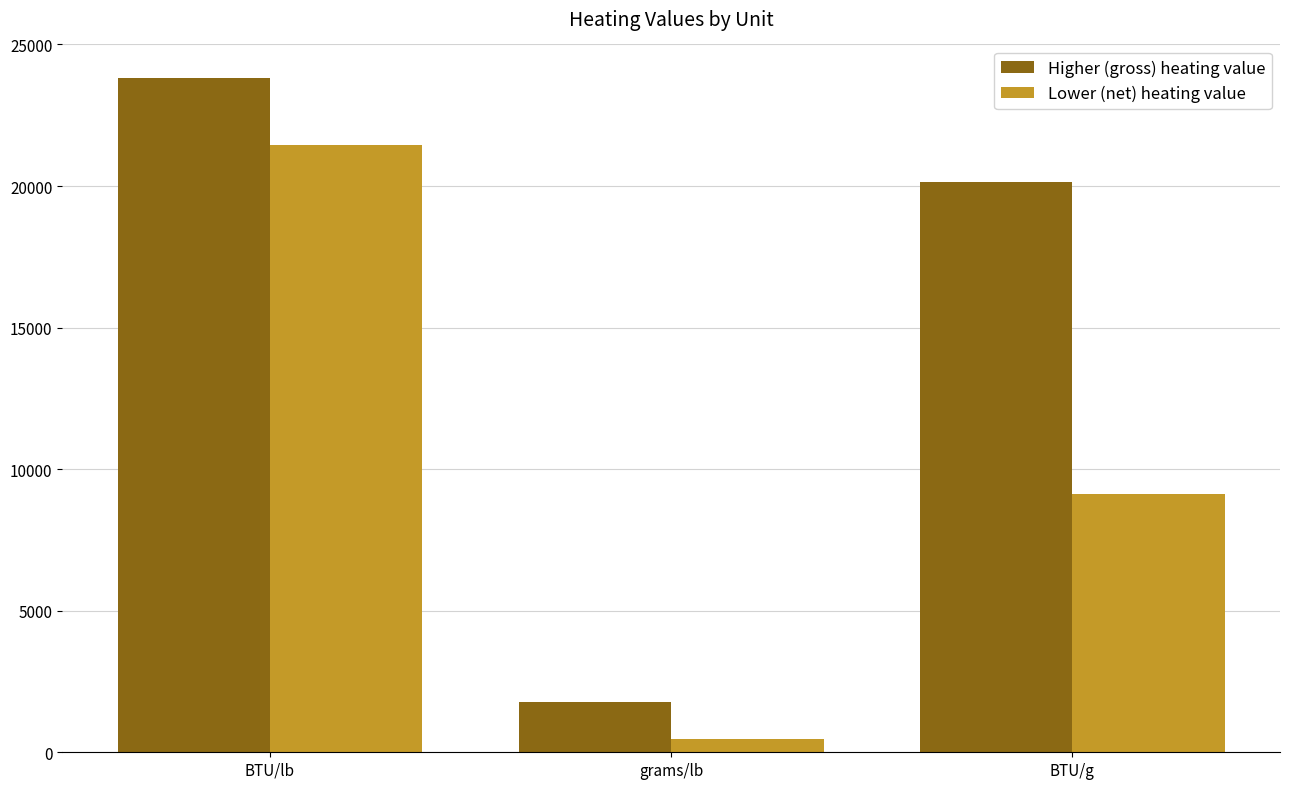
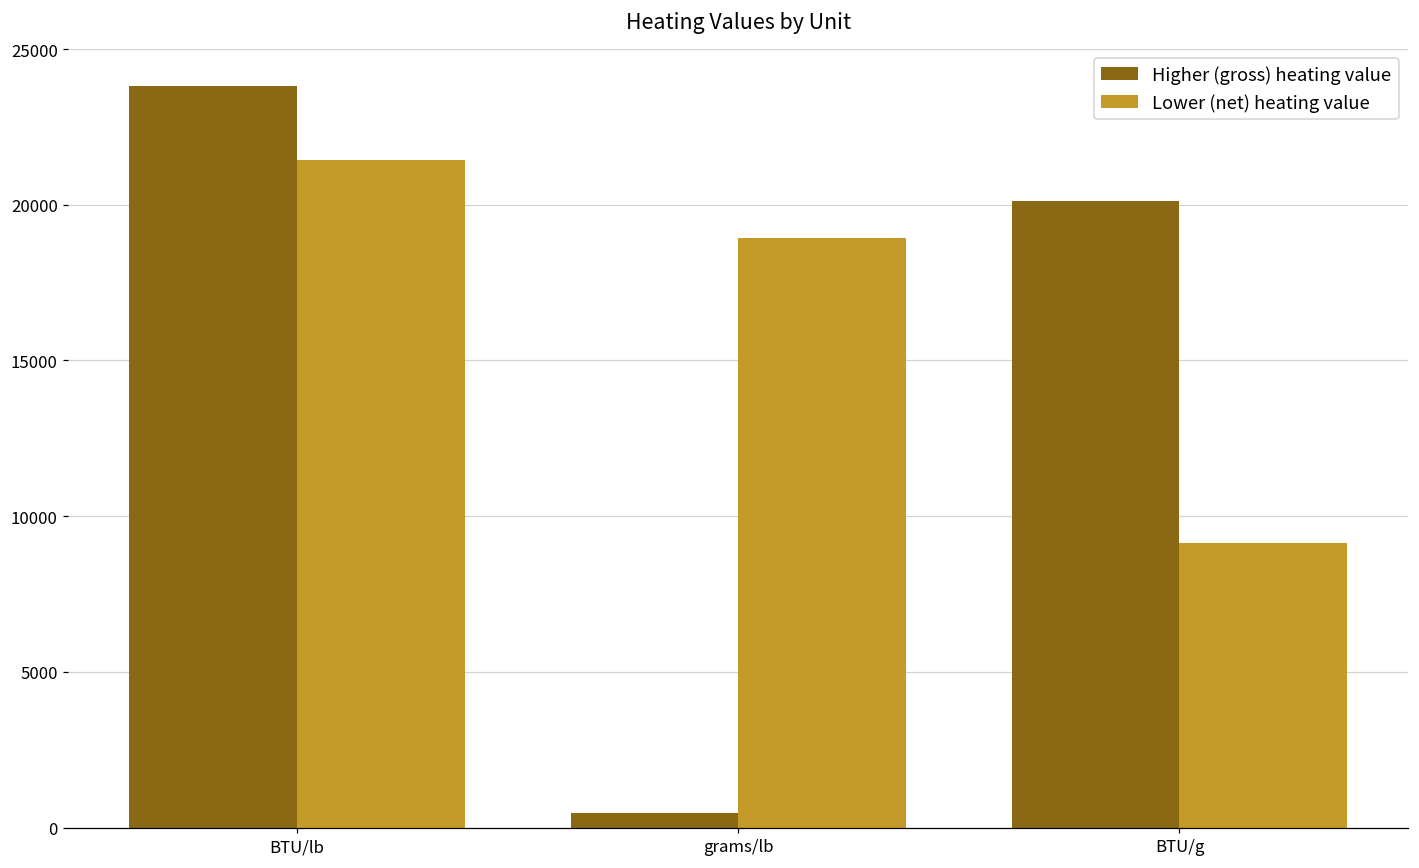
  {
    "Higher (gross) heating value": {
      "BTU/lb": 23800,
-     "grams/lb": 1800,
+     "grams/lb": 500,
      "BTU/g": 20100
    },
    "Lower (net) heating value": {
      "BTU/lb": 21400,
-     "grams/lb": 500,
+     "grams/lb": 18900,
      "BTU/g": 9100
    }
  }
